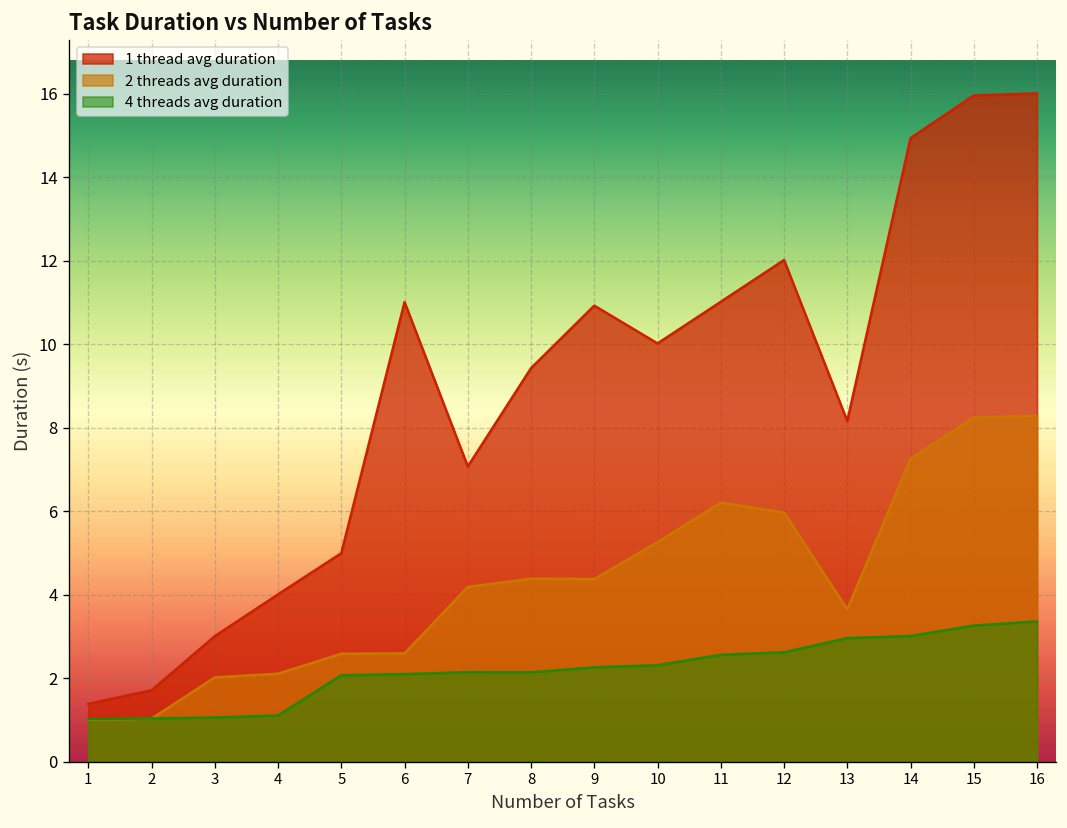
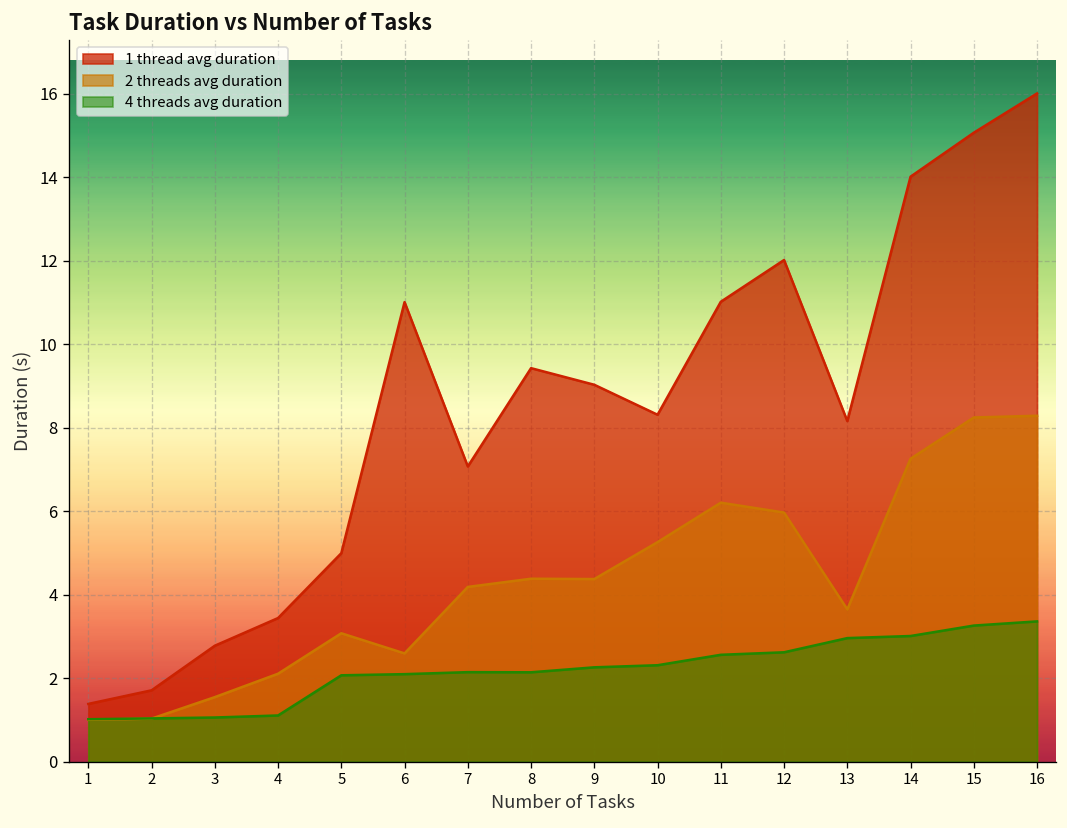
  {
    "1 thread avg duration": {
      "1": 1.4,
      "2": 1.7,
-     "3": 3.0,
-     "4": 4.0,
+     "3": 2.8,
+     "4": 3.4,
      "5": 5.0,
      "6": 11.0,
      "7": 7.1,
      "8": 9.4,
-     "9": 10.9,
-     "10": 10.0,
+     "9": 9.0,
+     "10": 8.3,
      "11": 11.0,
      "12": 12.0,
      "13": 8.2,
-     "14": 14.9,
-     "15": 16.0,
+     "14": 14.0,
+     "15": 15.1,
      "16": 16.0
    },
    "2 threads avg duration": {
-     "3": 2.0,
+     "3": 1.5,
      "4": 2.1,
-     "5": 2.6,
+     "5": 3.1,
      "6": 2.6,
      "7": 4.2,
      "8": 4.4,
      "9": 4.4,
      "10": 5.3,
      "11": 6.2,
      "12": 6.0,
      "13": 3.6,
      "14": 7.3,
      "15": 8.2,
      "16": 8.3
    },
    "4 threads avg duration": {
      "3": 1.1,
      "4": 1.1,
      "5": 2.1,
      "6": 2.1,
      "7": 2.1,
      "8": 2.1,
      "9": 2.3,
      "10": 2.3,
      "11": 2.6,
      "12": 2.6,
      "13": 3.0,
      "14": 3.0,
      "15": 3.3,
      "16": 3.4
    }
  }
